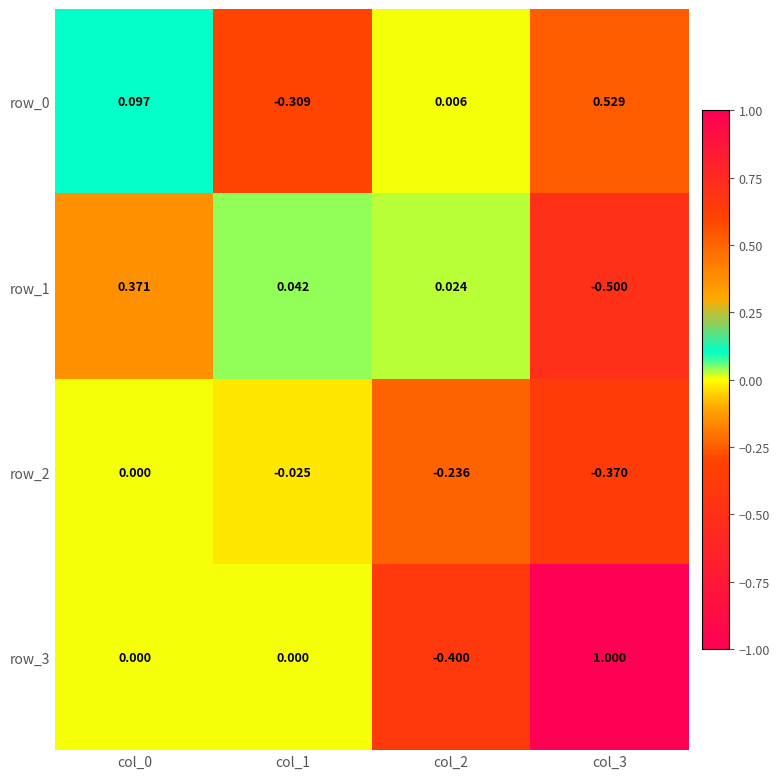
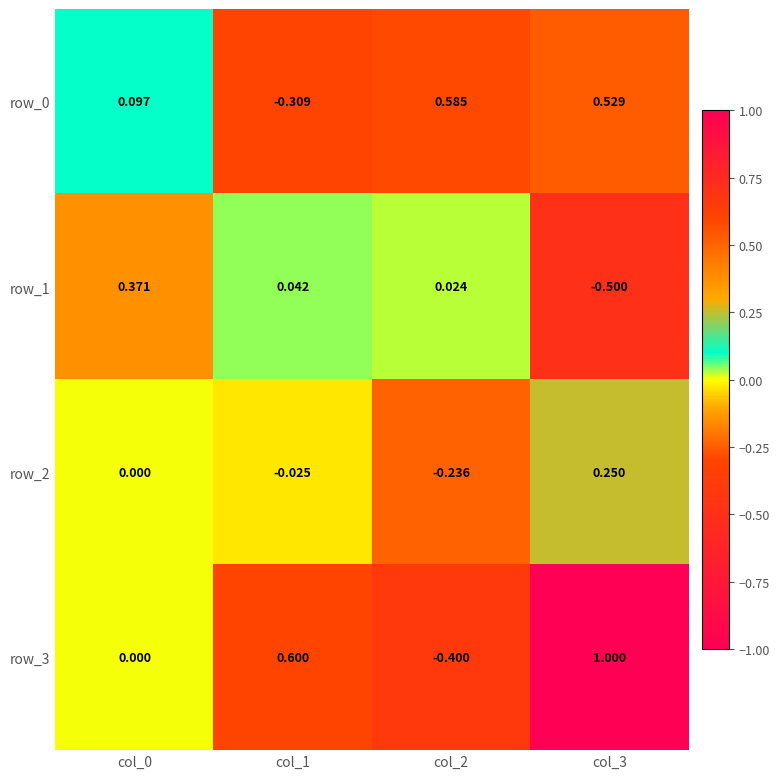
  {
    "row_0": {
      "col_0": 0.097,
      "col_1": -0.309,
-     "col_2": 0.006,
+     "col_2": 0.585,
      "col_3": 0.529
    },
    "row_1": {
      "col_0": 0.371,
      "col_1": 0.042,
      "col_2": 0.024,
      "col_3": -0.500
    },
    "row_2": {
      "col_0": 0.000,
      "col_1": -0.025,
      "col_2": -0.236,
-     "col_3": -0.370
+     "col_3": 0.250
    },
    "row_3": {
      "col_0": 0.000,
-     "col_1": 0.000,
+     "col_1": 0.600,
      "col_2": -0.400,
      "col_3": 1.000
    }
  }
